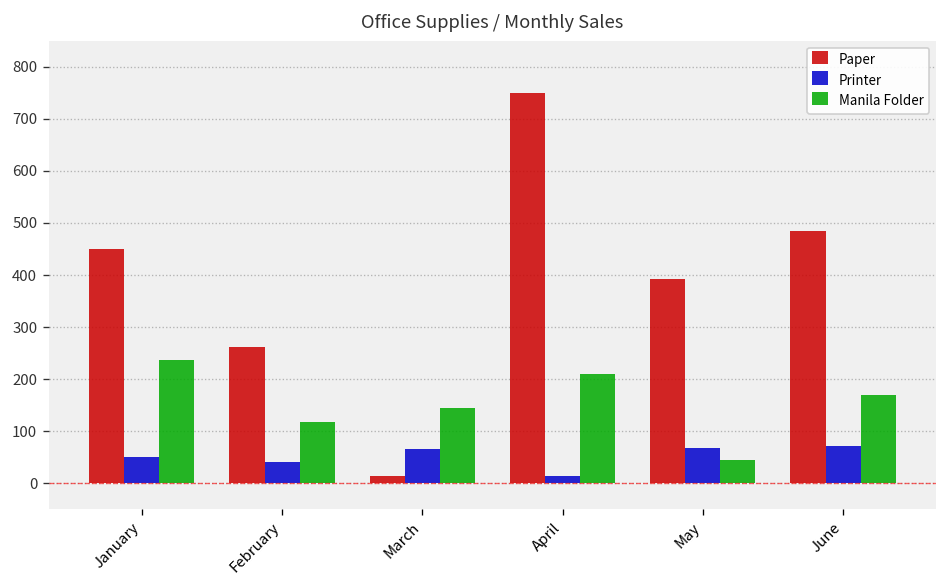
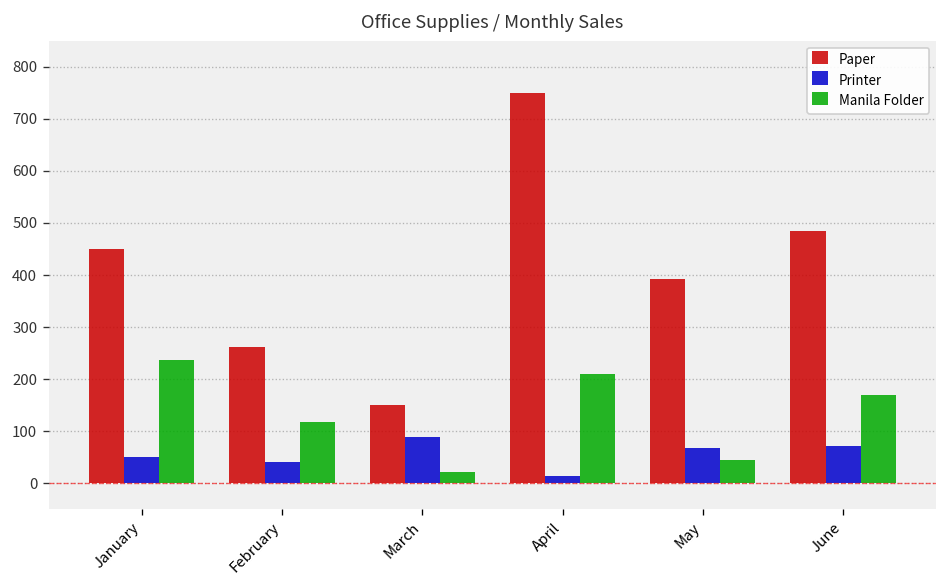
  {
    "Paper": {
      "January": 450,
      "February": 260,
-     "March": 10,
+     "March": 150,
      "April": 750,
      "May": 390,
      "June": 490
    },
    "Printer": {
      "January": 50,
      "February": 40,
-     "March": 70,
+     "March": 90,
      "April": 10,
      "May": 70,
      "June": 70
    },
    "Manila Folder": {
      "January": 240,
      "February": 120,
-     "March": 150,
+     "March": 20,
      "April": 210,
      "May": 50,
      "June": 170
    }
  }
